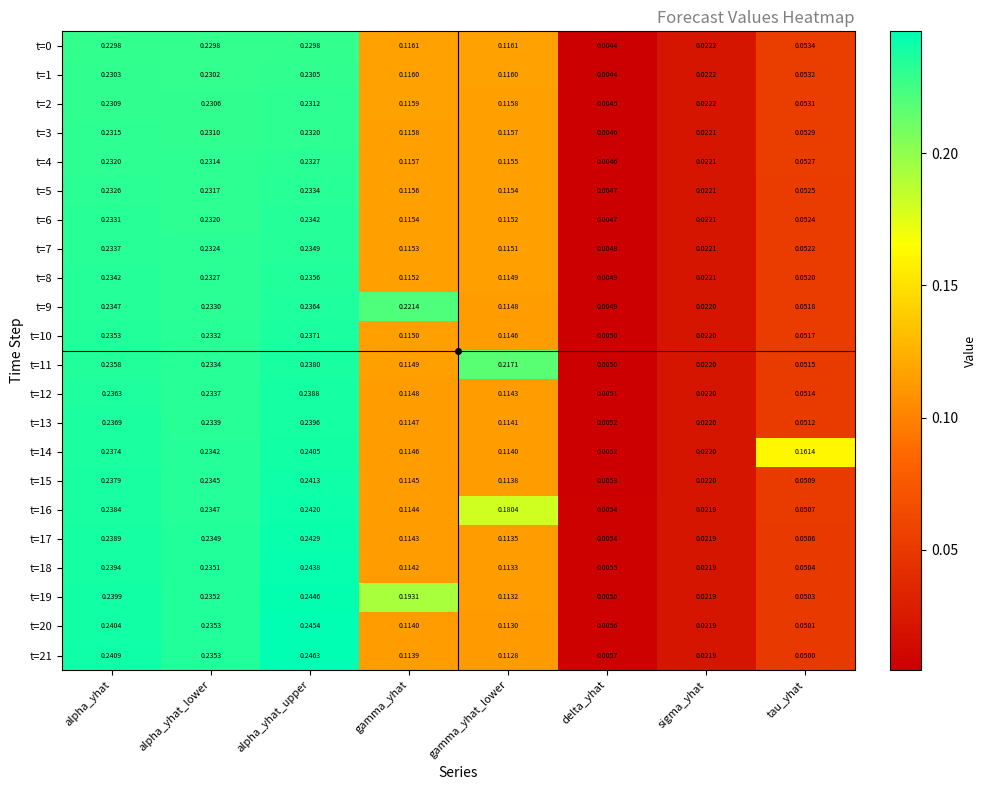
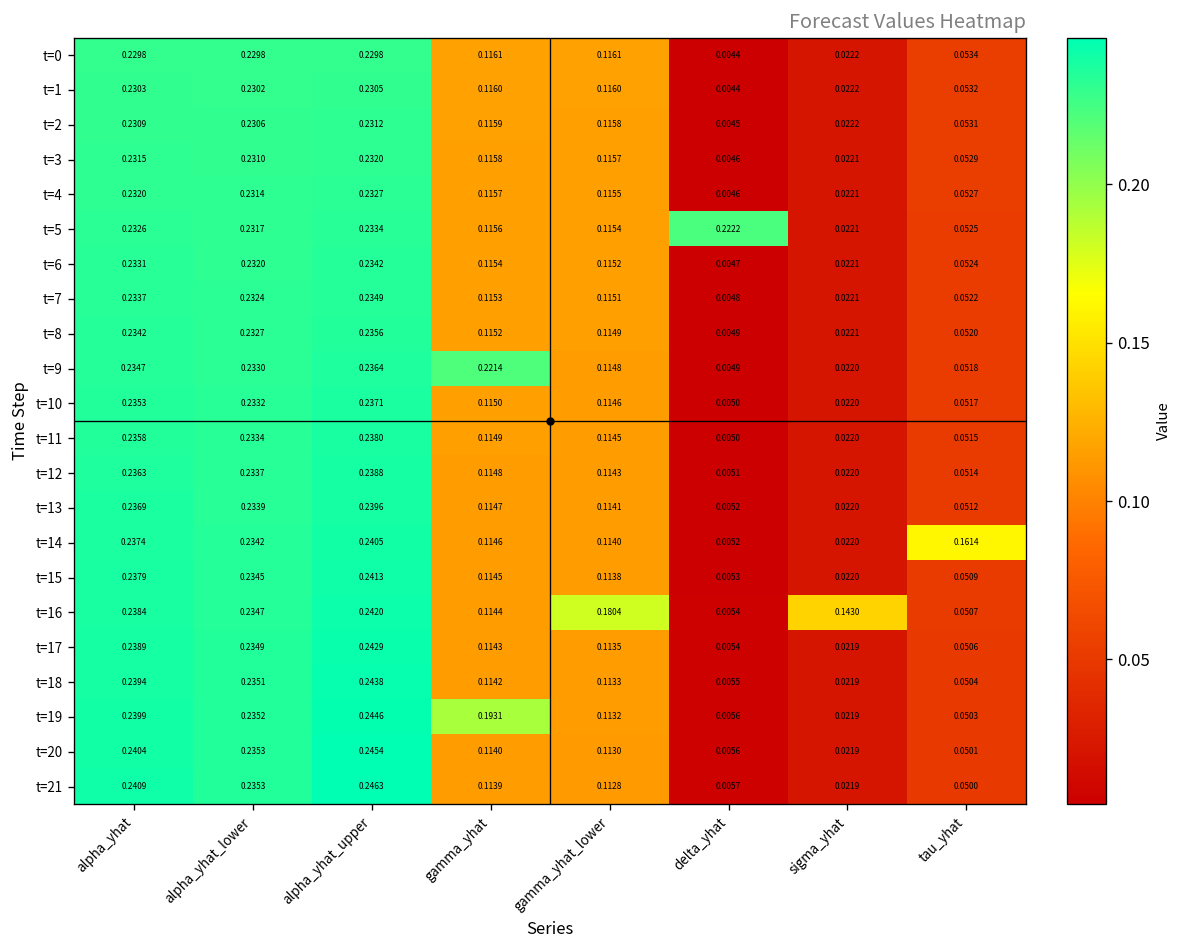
  {
    "t=0": {
      "alpha_yhat": 0.2298,
      "alpha_yhat_lower": 0.2298,
      "alpha_yhat_upper": 0.2298,
      "gamma_yhat": 0.1161,
      "gamma_yhat_lower": 0.1161,
      "delta_yhat": 0.0044,
      "sigma_yhat": 0.0222,
      "tau_yhat": 0.0534
    },
    "t=1": {
      "alpha_yhat": 0.2303,
      "alpha_yhat_lower": 0.2302,
      "alpha_yhat_upper": 0.2305,
      "gamma_yhat": 0.1160,
      "gamma_yhat_lower": 0.1160,
      "delta_yhat": 0.0044,
      "sigma_yhat": 0.0222,
      "tau_yhat": 0.0532
    },
    "t=2": {
      "alpha_yhat": 0.2309,
      "alpha_yhat_lower": 0.2306,
      "alpha_yhat_upper": 0.2312,
      "gamma_yhat": 0.1159,
      "gamma_yhat_lower": 0.1158,
      "delta_yhat": 0.0045,
      "sigma_yhat": 0.0222,
      "tau_yhat": 0.0531
    },
    "t=3": {
      "alpha_yhat": 0.2315,
      "alpha_yhat_lower": 0.2310,
      "alpha_yhat_upper": 0.2320,
      "gamma_yhat": 0.1158,
      "gamma_yhat_lower": 0.1157,
      "delta_yhat": 0.0046,
      "sigma_yhat": 0.0221,
      "tau_yhat": 0.0529
    },
    "t=4": {
      "alpha_yhat": 0.2320,
      "alpha_yhat_lower": 0.2314,
      "alpha_yhat_upper": 0.2327,
      "gamma_yhat": 0.1157,
      "gamma_yhat_lower": 0.1155,
      "delta_yhat": 0.0046,
      "sigma_yhat": 0.0221,
      "tau_yhat": 0.0527
    },
    "t=5": {
      "alpha_yhat": 0.2326,
      "alpha_yhat_lower": 0.2317,
      "alpha_yhat_upper": 0.2334,
      "gamma_yhat": 0.1156,
      "gamma_yhat_lower": 0.1154,
-     "delta_yhat": 0.0047,
+     "delta_yhat": 0.2222,
      "sigma_yhat": 0.0221,
      "tau_yhat": 0.0525
    },
    "t=6": {
      "alpha_yhat": 0.2331,
      "alpha_yhat_lower": 0.2320,
      "alpha_yhat_upper": 0.2342,
      "gamma_yhat": 0.1154,
      "gamma_yhat_lower": 0.1152,
      "delta_yhat": 0.0047,
      "sigma_yhat": 0.0221,
      "tau_yhat": 0.0524
    },
    "t=7": {
      "alpha_yhat": 0.2337,
      "alpha_yhat_lower": 0.2324,
      "alpha_yhat_upper": 0.2349,
      "gamma_yhat": 0.1153,
      "gamma_yhat_lower": 0.1151,
      "delta_yhat": 0.0048,
      "sigma_yhat": 0.0221,
      "tau_yhat": 0.0522
    },
    "t=8": {
      "alpha_yhat": 0.2342,
      "alpha_yhat_lower": 0.2327,
      "alpha_yhat_upper": 0.2356,
      "gamma_yhat": 0.1152,
      "gamma_yhat_lower": 0.1149,
      "delta_yhat": 0.0049,
      "sigma_yhat": 0.0221,
      "tau_yhat": 0.0520
    },
    "t=9": {
      "alpha_yhat": 0.2347,
      "alpha_yhat_lower": 0.2330,
      "alpha_yhat_upper": 0.2364,
      "gamma_yhat": 0.2214,
      "gamma_yhat_lower": 0.1148,
      "delta_yhat": 0.0049,
      "sigma_yhat": 0.0220,
      "tau_yhat": 0.0518
    },
    "t=10": {
      "alpha_yhat": 0.2353,
      "alpha_yhat_lower": 0.2332,
      "alpha_yhat_upper": 0.2371,
      "gamma_yhat": 0.1150,
      "gamma_yhat_lower": 0.1146,
      "delta_yhat": 0.0050,
      "sigma_yhat": 0.0220,
      "tau_yhat": 0.0517
    },
    "t=11": {
      "alpha_yhat": 0.2358,
      "alpha_yhat_lower": 0.2334,
      "alpha_yhat_upper": 0.2380,
      "gamma_yhat": 0.1149,
-     "gamma_yhat_lower": 0.2171,
+     "gamma_yhat_lower": 0.1145,
      "delta_yhat": 0.0050,
      "sigma_yhat": 0.0220,
      "tau_yhat": 0.0515
    },
    "t=12": {
      "alpha_yhat": 0.2363,
      "alpha_yhat_lower": 0.2337,
      "alpha_yhat_upper": 0.2388,
      "gamma_yhat": 0.1148,
      "gamma_yhat_lower": 0.1143,
      "delta_yhat": 0.0051,
      "sigma_yhat": 0.0220,
      "tau_yhat": 0.0514
    },
    "t=13": {
      "alpha_yhat": 0.2369,
      "alpha_yhat_lower": 0.2339,
      "alpha_yhat_upper": 0.2396,
      "gamma_yhat": 0.1147,
      "gamma_yhat_lower": 0.1141,
      "delta_yhat": 0.0052,
      "sigma_yhat": 0.0220,
      "tau_yhat": 0.0512
    },
    "t=14": {
      "alpha_yhat": 0.2374,
      "alpha_yhat_lower": 0.2342,
      "alpha_yhat_upper": 0.2405,
      "gamma_yhat": 0.1146,
      "gamma_yhat_lower": 0.1140,
      "delta_yhat": 0.0052,
      "sigma_yhat": 0.0220,
      "tau_yhat": 0.1614
    },
    "t=15": {
      "alpha_yhat": 0.2379,
      "alpha_yhat_lower": 0.2345,
      "alpha_yhat_upper": 0.2413,
      "gamma_yhat": 0.1145,
      "gamma_yhat_lower": 0.1138,
      "delta_yhat": 0.0053,
      "sigma_yhat": 0.0220,
      "tau_yhat": 0.0509
    },
    "t=16": {
      "alpha_yhat": 0.2384,
      "alpha_yhat_lower": 0.2347,
      "alpha_yhat_upper": 0.2420,
      "gamma_yhat": 0.1144,
      "gamma_yhat_lower": 0.1804,
      "delta_yhat": 0.0054,
-     "sigma_yhat": 0.0219,
+     "sigma_yhat": 0.1430,
      "tau_yhat": 0.0507
    },
    "t=17": {
      "alpha_yhat": 0.2389,
      "alpha_yhat_lower": 0.2349,
      "alpha_yhat_upper": 0.2429,
      "gamma_yhat": 0.1143,
      "gamma_yhat_lower": 0.1135,
      "delta_yhat": 0.0054,
      "sigma_yhat": 0.0219,
      "tau_yhat": 0.0506
    },
    "t=18": {
      "alpha_yhat": 0.2394,
      "alpha_yhat_lower": 0.2351,
      "alpha_yhat_upper": 0.2438,
      "gamma_yhat": 0.1142,
      "gamma_yhat_lower": 0.1133,
      "delta_yhat": 0.0055,
      "sigma_yhat": 0.0219,
      "tau_yhat": 0.0504
    },
    "t=19": {
      "alpha_yhat": 0.2399,
      "alpha_yhat_lower": 0.2352,
      "alpha_yhat_upper": 0.2446,
      "gamma_yhat": 0.1931,
      "gamma_yhat_lower": 0.1132,
      "delta_yhat": 0.0056,
      "sigma_yhat": 0.0219,
      "tau_yhat": 0.0503
    },
    "t=20": {
      "alpha_yhat": 0.2404,
      "alpha_yhat_lower": 0.2353,
      "alpha_yhat_upper": 0.2454,
      "gamma_yhat": 0.1140,
      "gamma_yhat_lower": 0.1130,
      "delta_yhat": 0.0056,
      "sigma_yhat": 0.0219,
      "tau_yhat": 0.0501
    },
    "t=21": {
      "alpha_yhat": 0.2409,
      "alpha_yhat_lower": 0.2353,
      "alpha_yhat_upper": 0.2463,
      "gamma_yhat": 0.1139,
      "gamma_yhat_lower": 0.1128,
      "delta_yhat": 0.0057,
      "sigma_yhat": 0.0219,
      "tau_yhat": 0.0500
    }
  }
